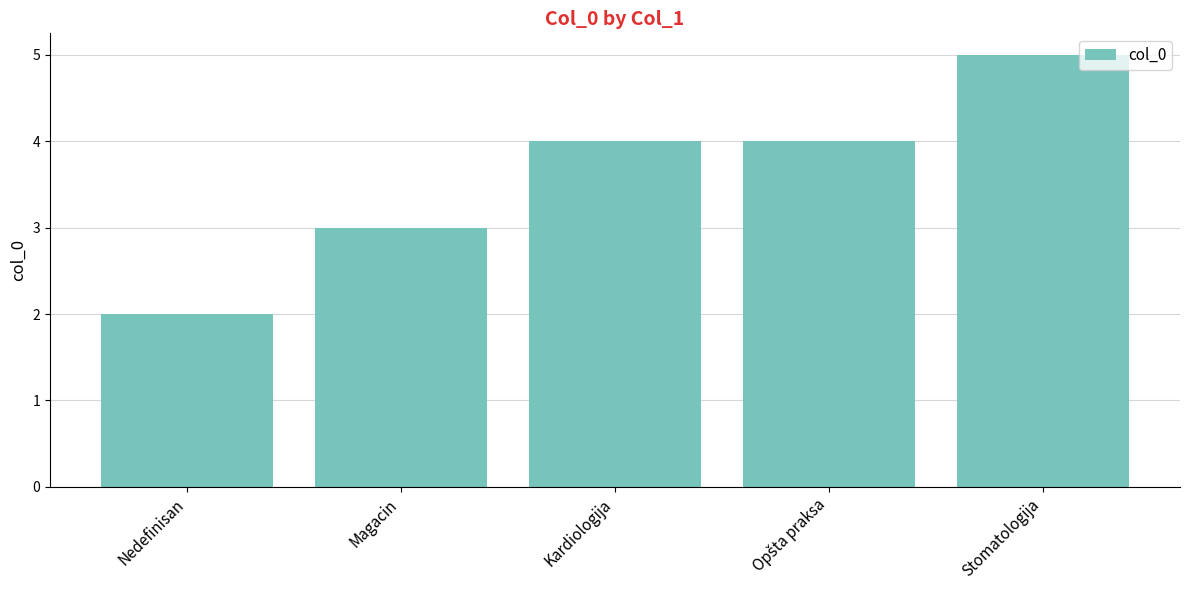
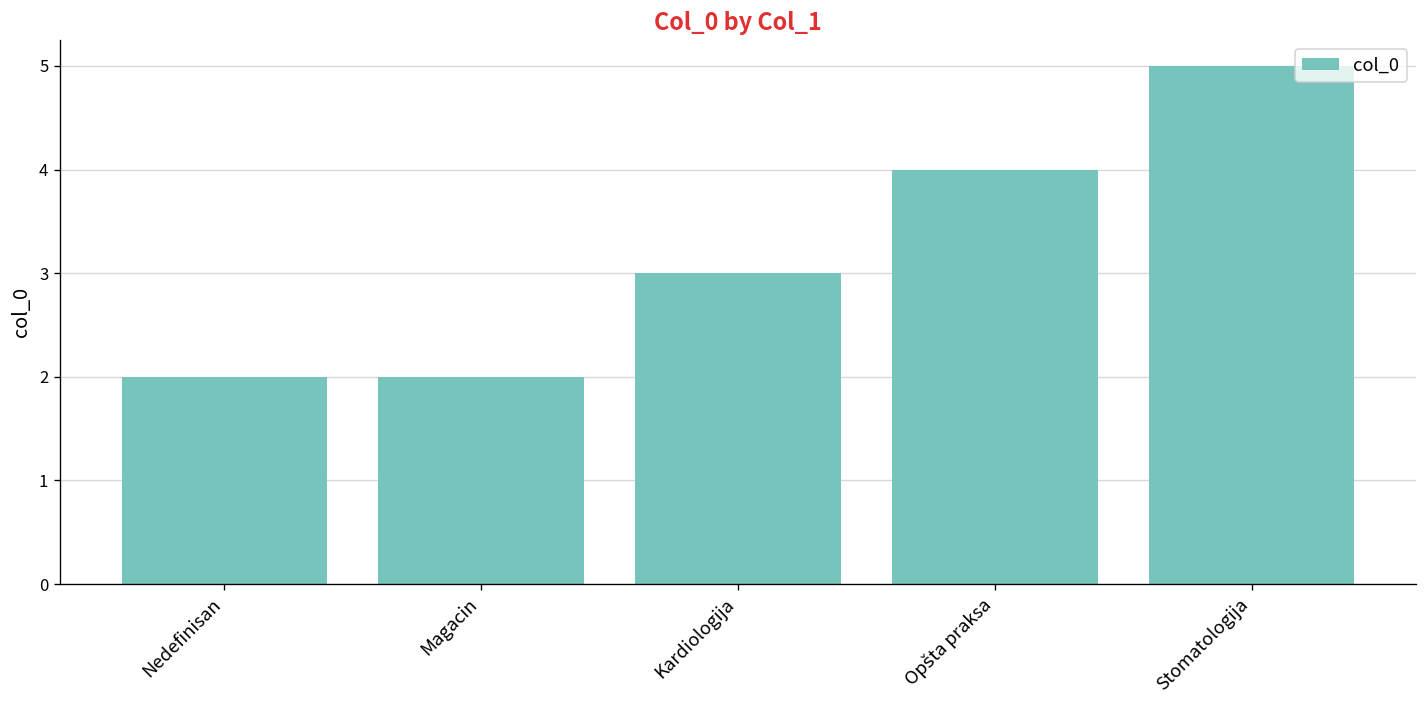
  {
    "Nedefinisan": 2,
-   "Magacin": 3,
-   "Kardiologija": 4,
+   "Magacin": 2,
+   "Kardiologija": 3,
    "Opšta praksa": 4,
    "Stomatologija": 5
  }
